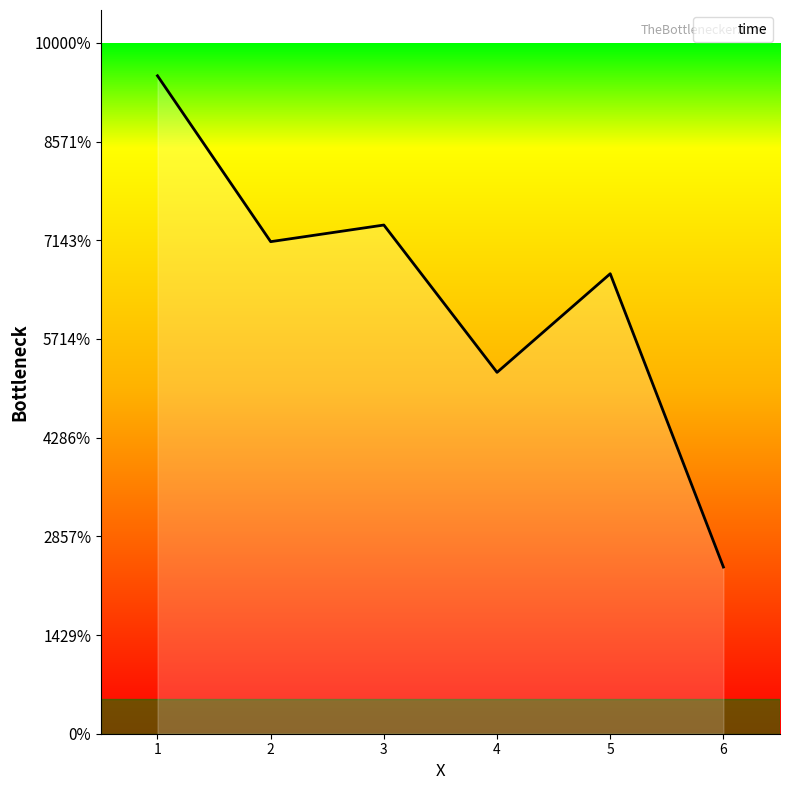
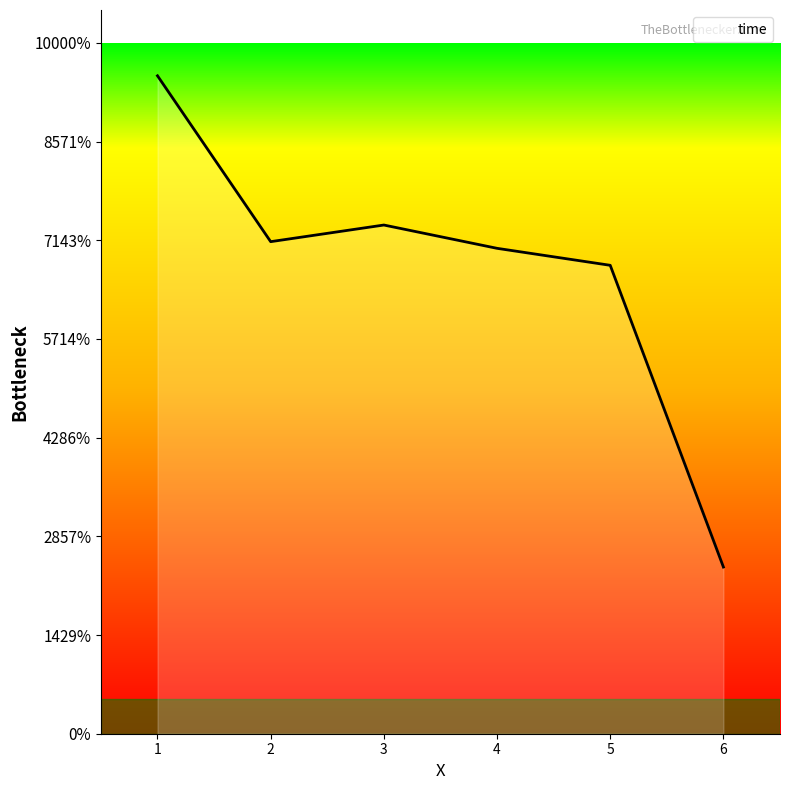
  {
    "1": "9500%",
    "2": "7100%",
    "3": "7400%",
-   "4": "5200%",
-   "5": "6700%",
+   "4": "7000%",
+   "5": "6800%",
    "6": "2400%"
  }
